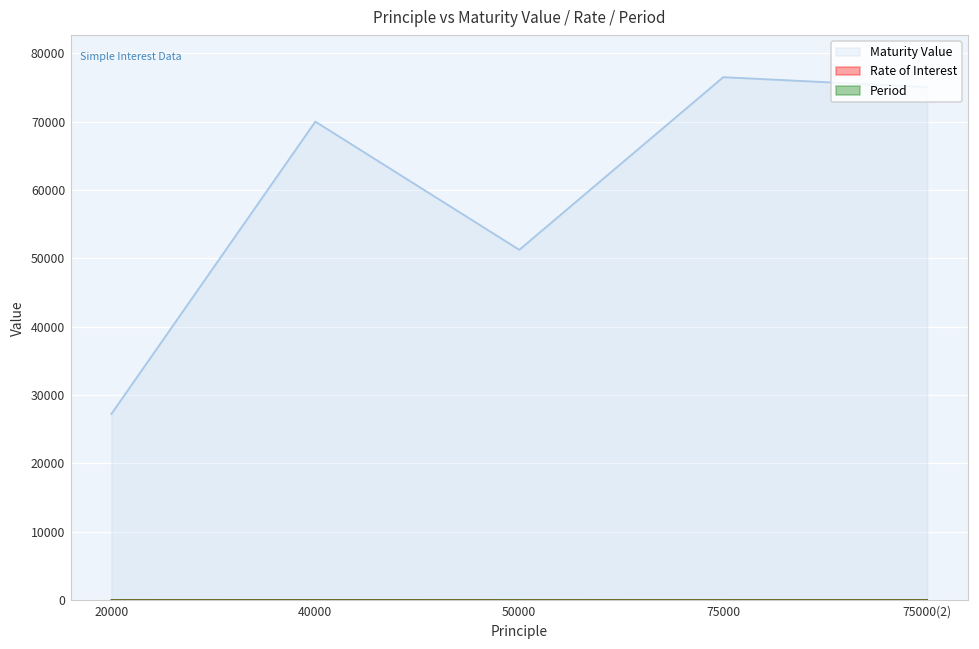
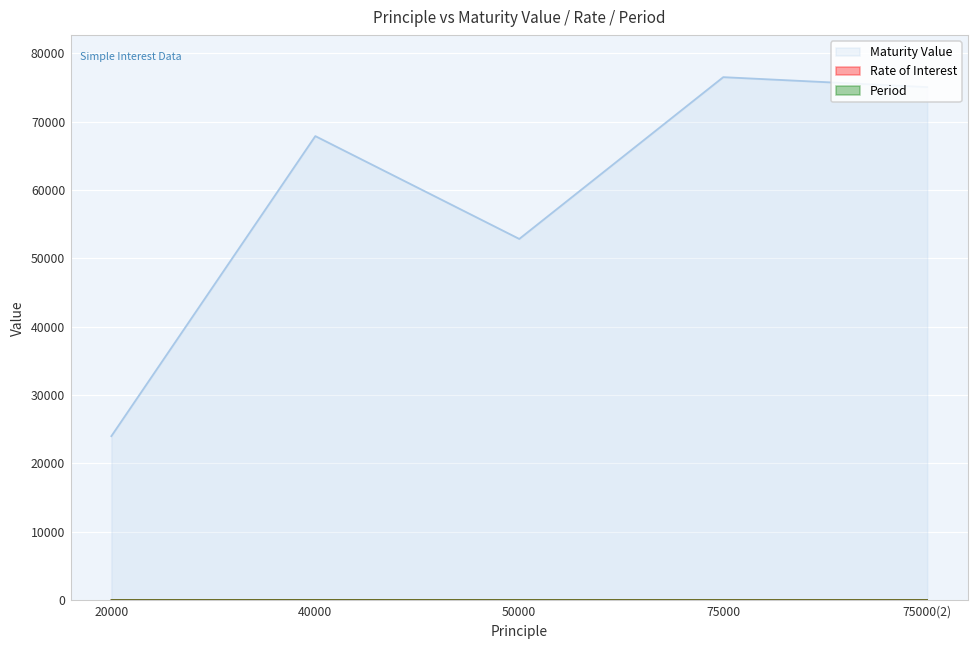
  {
    "Maturity Value": {
-     "20000": 27000,
-     "40000": 70000,
-     "50000": 51000,
+     "20000": 24000,
+     "40000": 68000,
+     "50000": 53000,
      "75000": 77000
    },
    "Period": {
      "20000": 0,
      "40000": 0,
      "50000": 0,
      "75000": 0,
      "75000(2)": 0
    }
  }
